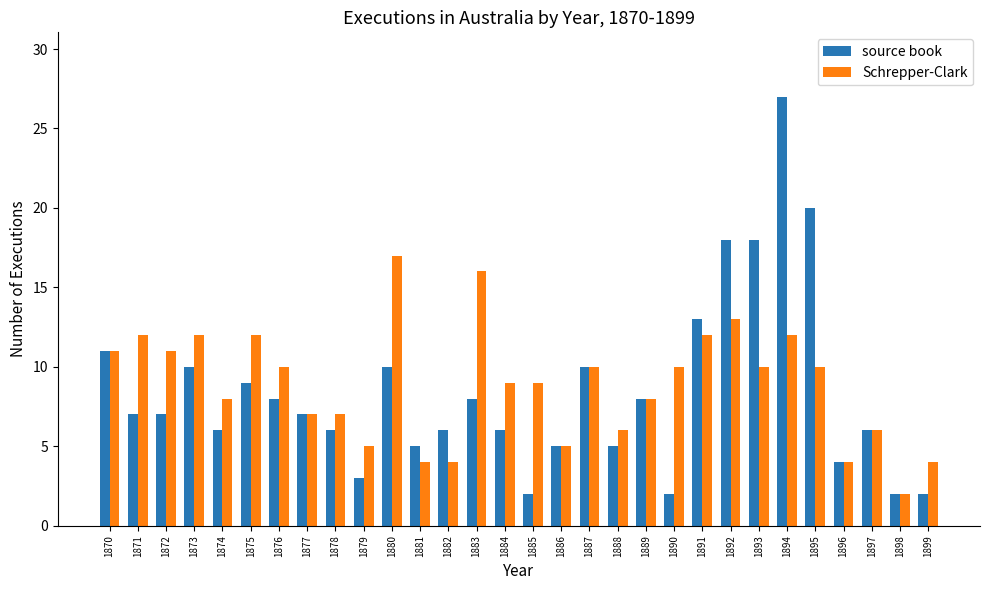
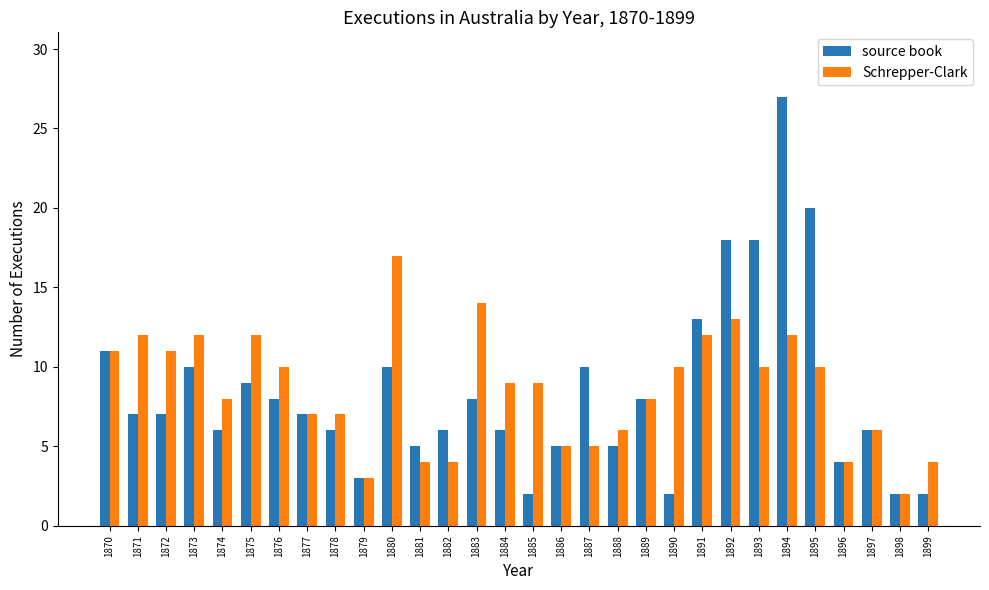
  {
    "source book": {
      "1870": 11,
      "1871": 7,
      "1872": 7,
      "1873": 10,
      "1874": 6,
      "1875": 9,
      "1876": 8,
      "1877": 7,
      "1878": 6,
      "1879": 3,
      "1880": 10,
      "1881": 5,
      "1882": 6,
      "1883": 8,
      "1884": 6,
      "1885": 2,
      "1886": 5,
      "1887": 10,
      "1888": 5,
      "1889": 8,
      "1890": 2,
      "1891": 13,
      "1892": 18,
      "1893": 18,
      "1894": 27,
      "1895": 20,
      "1896": 4,
      "1897": 6,
      "1898": 2,
      "1899": 2
    },
    "Schrepper-Clark": {
      "1870": 11,
      "1871": 12,
      "1872": 11,
      "1873": 12,
      "1874": 8,
      "1875": 12,
      "1876": 10,
      "1877": 7,
      "1878": 7,
-     "1879": 5,
+     "1879": 3,
      "1880": 17,
      "1881": 4,
      "1882": 4,
-     "1883": 16,
+     "1883": 14,
      "1884": 9,
      "1885": 9,
      "1886": 5,
-     "1887": 10,
+     "1887": 5,
      "1888": 6,
      "1889": 8,
      "1890": 10,
      "1891": 12,
      "1892": 13,
      "1893": 10,
      "1894": 12,
      "1895": 10,
      "1896": 4,
      "1897": 6,
      "1898": 2,
      "1899": 4
    }
  }
